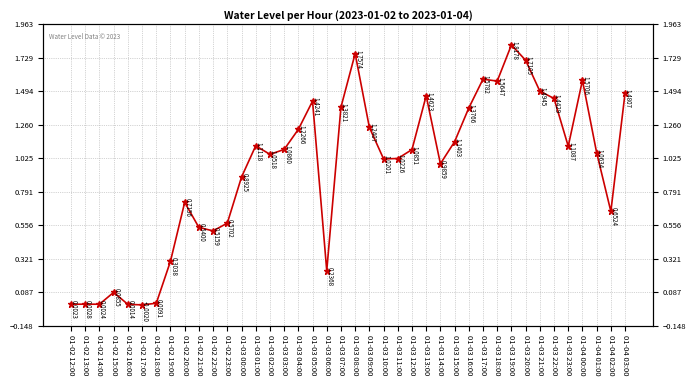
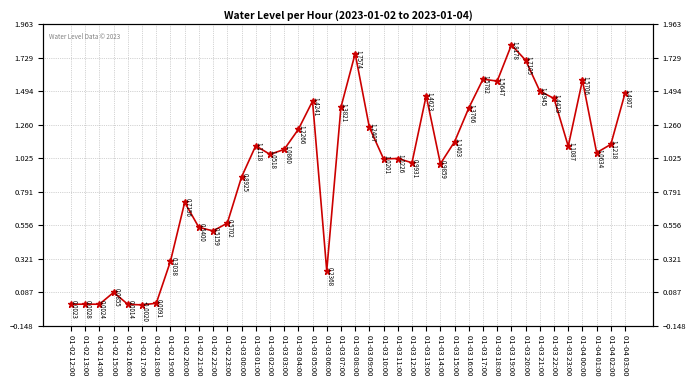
  {
    "01-02 12:00": 0.0023,
    "01-02 13:00": 0.0028,
    "01-02 14:00": 0.0024,
    "01-02 15:00": 0.0855,
    "01-02 16:00": 0.0014,
    "01-02 17:00": -0.0020,
    "01-02 18:00": 0.0091,
    "01-02 19:00": 0.3038,
    "01-02 20:00": 0.7156,
    "01-02 21:00": 0.5400,
    "01-02 22:00": 0.5159,
    "01-02 23:00": 0.5702,
    "01-03 00:00": 0.8925,
    "01-03 01:00": 1.1118,
    "01-03 02:00": 1.0518,
    "01-03 03:00": 1.0860,
    "01-03 04:00": 1.2266,
    "01-03 05:00": 1.4241,
    "01-03 06:00": 0.2368,
    "01-03 07:00": 1.3821,
    "01-03 08:00": 1.7574,
    "01-03 09:00": 1.2407,
    "01-03 10:00": 1.0201,
    "01-03 11:00": 1.0226,
-   "01-03 12:00": 1.0851,
+   "01-03 12:00": 0.9931,
    "01-03 13:00": 1.4623,
    "01-03 14:00": 0.9859,
    "01-03 15:00": 1.1403,
    "01-03 16:00": 1.3766,
    "01-03 17:00": 1.5782,
    "01-03 18:00": 1.5647,
    "01-03 19:00": 1.8178,
    "01-03 20:00": 1.7105,
    "01-03 21:00": 1.4945,
    "01-03 22:00": 1.4429,
    "01-03 23:00": 1.1087,
    "01-04 00:00": 1.5706,
    "01-04 01:00": 1.0634,
-   "01-04 02:00": 0.6524,
+   "01-04 02:00": 1.1218,
    "01-04 03:00": 1.4807
  }
